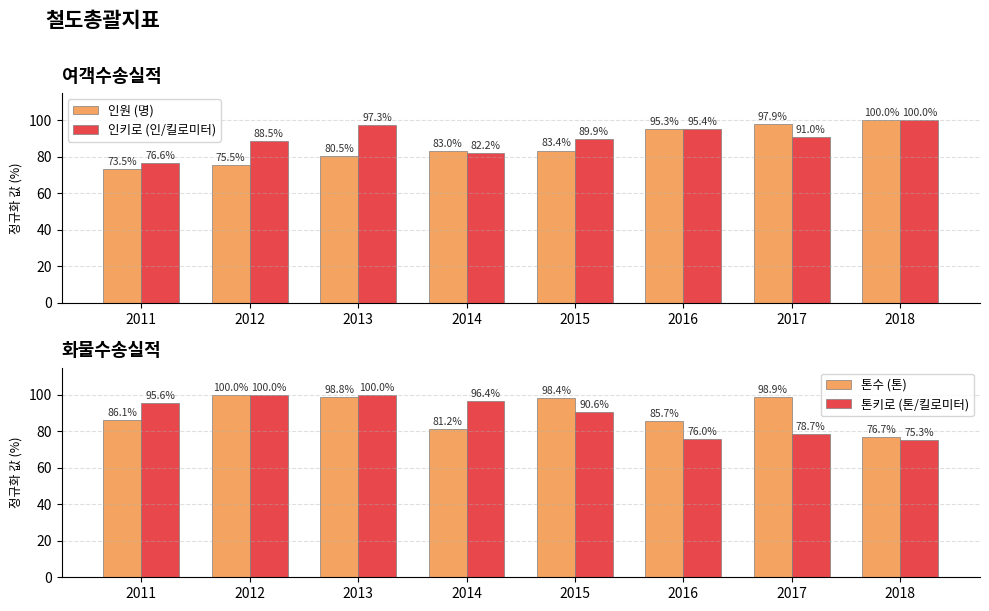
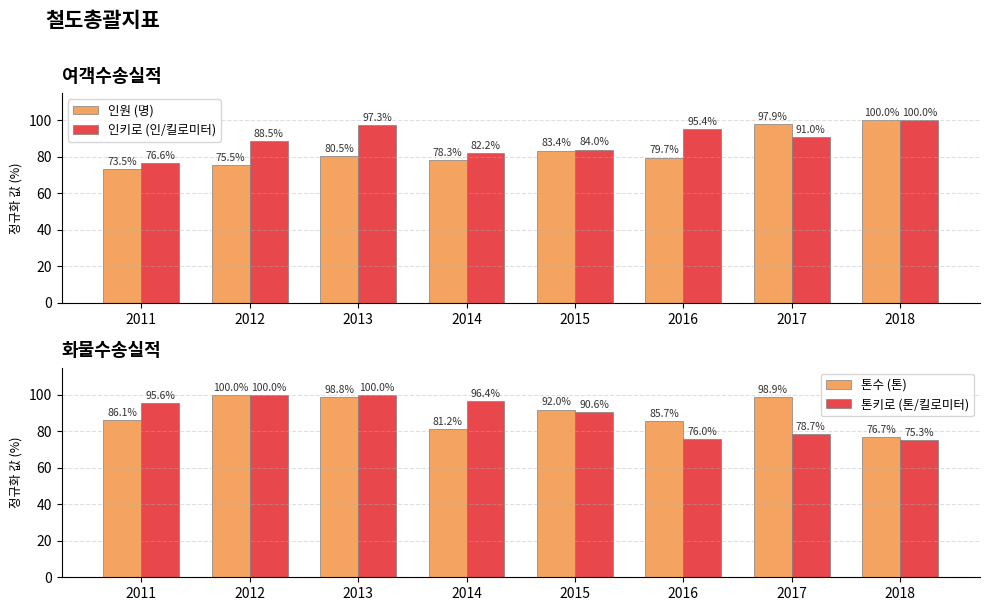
  {
    "여객수송실적": {
      "인원 (명)": {
        "2011": "73.5%",
        "2012": "75.5%",
        "2013": "80.5%",
-       "2014": "83.0%",
+       "2014": "78.3%",
        "2015": "83.4%",
-       "2016": "95.3%",
+       "2016": "79.7%",
        "2017": "97.9%",
        "2018": "100.0%"
      },
      "인키로 (인/킬로미터)": {
        "2011": "76.6%",
        "2012": "88.5%",
        "2013": "97.3%",
        "2014": "82.2%",
-       "2015": "89.9%",
+       "2015": "84.0%",
        "2016": "95.4%",
        "2017": "91.0%",
        "2018": "100.0%"
      }
    },
    "화물수송실적": {
      "톤수 (톤)": {
        "2011": "86.1%",
        "2012": "100.0%",
        "2013": "98.8%",
        "2014": "81.2%",
-       "2015": "98.4%",
+       "2015": "92.0%",
        "2016": "85.7%",
        "2017": "98.9%",
        "2018": "76.7%"
      },
      "톤키로 (톤/킬로미터)": {
        "2011": "95.6%",
        "2012": "100.0%",
        "2013": "100.0%",
        "2014": "96.4%",
        "2015": "90.6%",
        "2016": "76.0%",
        "2017": "78.7%",
        "2018": "75.3%"
      }
    }
  }
